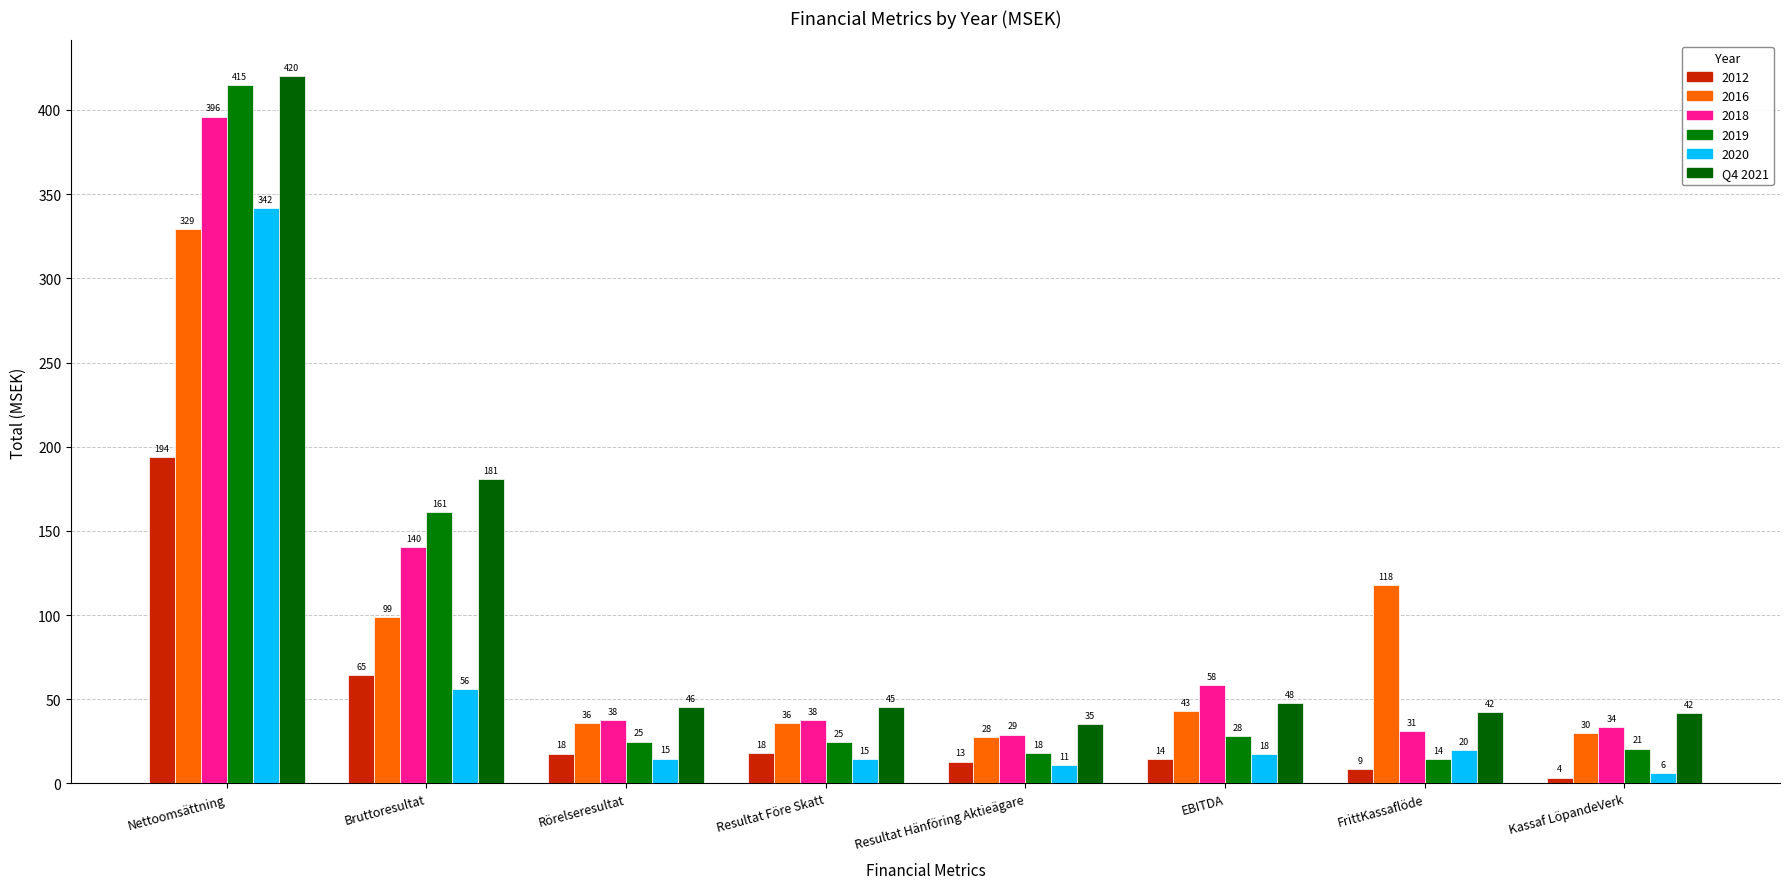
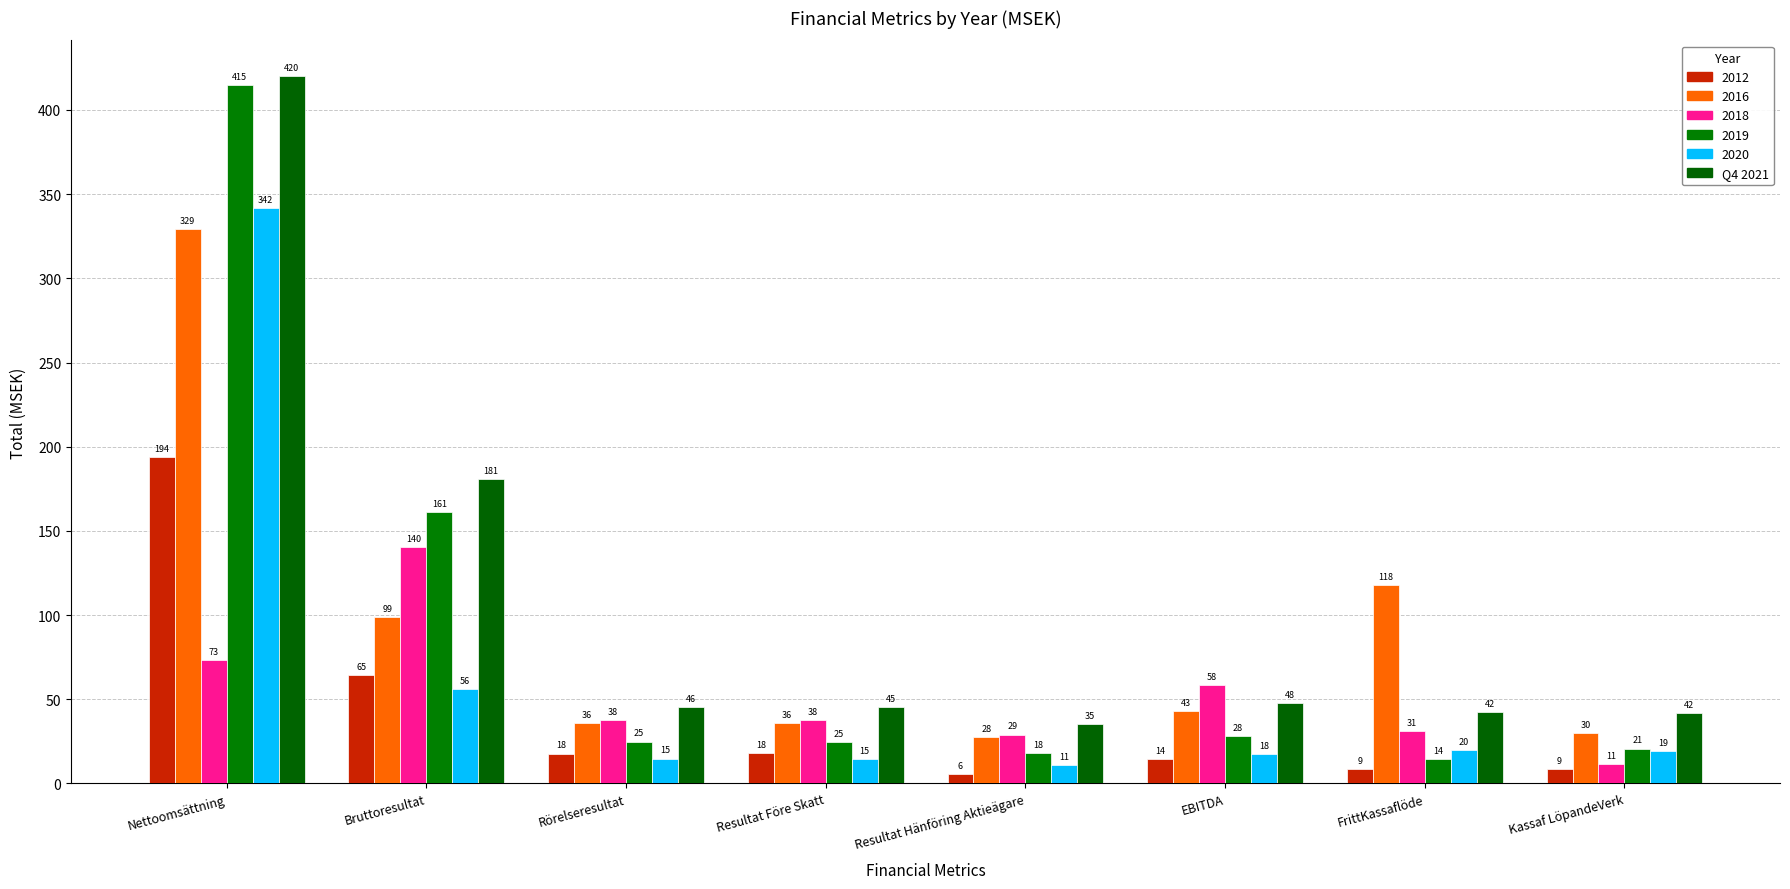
  {
    "2012": {
      "Nettoomsättning": 194,
      "Bruttoresultat": 65,
      "Rörelseresultat": 18,
      "Resultat Före Skatt": 18,
-     "Resultat Hänföring Aktieägare": 13,
+     "Resultat Hänföring Aktieägare": 6,
      "EBITDA": 14,
      "FrittKassaflöde": 9,
-     "Kassaf LöpandeVerk": 4
+     "Kassaf LöpandeVerk": 9
    },
    "2016": {
      "Nettoomsättning": 329,
      "Bruttoresultat": 99,
      "Rörelseresultat": 36,
      "Resultat Före Skatt": 36,
      "Resultat Hänföring Aktieägare": 28,
      "EBITDA": 43,
      "FrittKassaflöde": 118,
      "Kassaf LöpandeVerk": 30
    },
    "2018": {
-     "Nettoomsättning": 396,
+     "Nettoomsättning": 73,
      "Bruttoresultat": 140,
      "Rörelseresultat": 38,
      "Resultat Före Skatt": 38,
      "Resultat Hänföring Aktieägare": 29,
      "EBITDA": 58,
      "FrittKassaflöde": 31,
-     "Kassaf LöpandeVerk": 34
+     "Kassaf LöpandeVerk": 11
    },
    "2020": {
      "Nettoomsättning": 342,
      "Bruttoresultat": 56,
      "Rörelseresultat": 15,
      "Resultat Före Skatt": 15,
      "Resultat Hänföring Aktieägare": 11,
      "EBITDA": 18,
      "FrittKassaflöde": 20,
-     "Kassaf LöpandeVerk": 6
+     "Kassaf LöpandeVerk": 19
    }
  }
